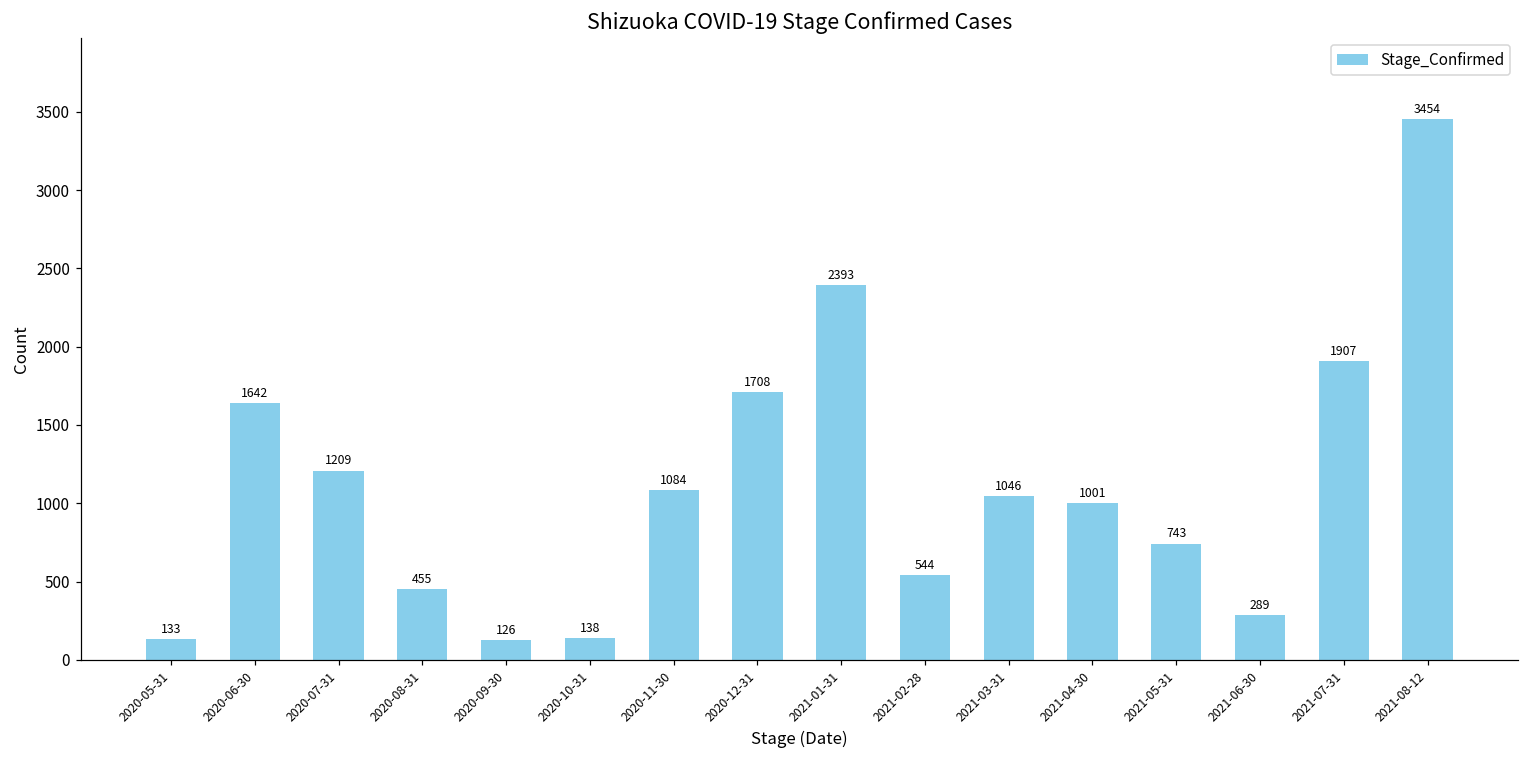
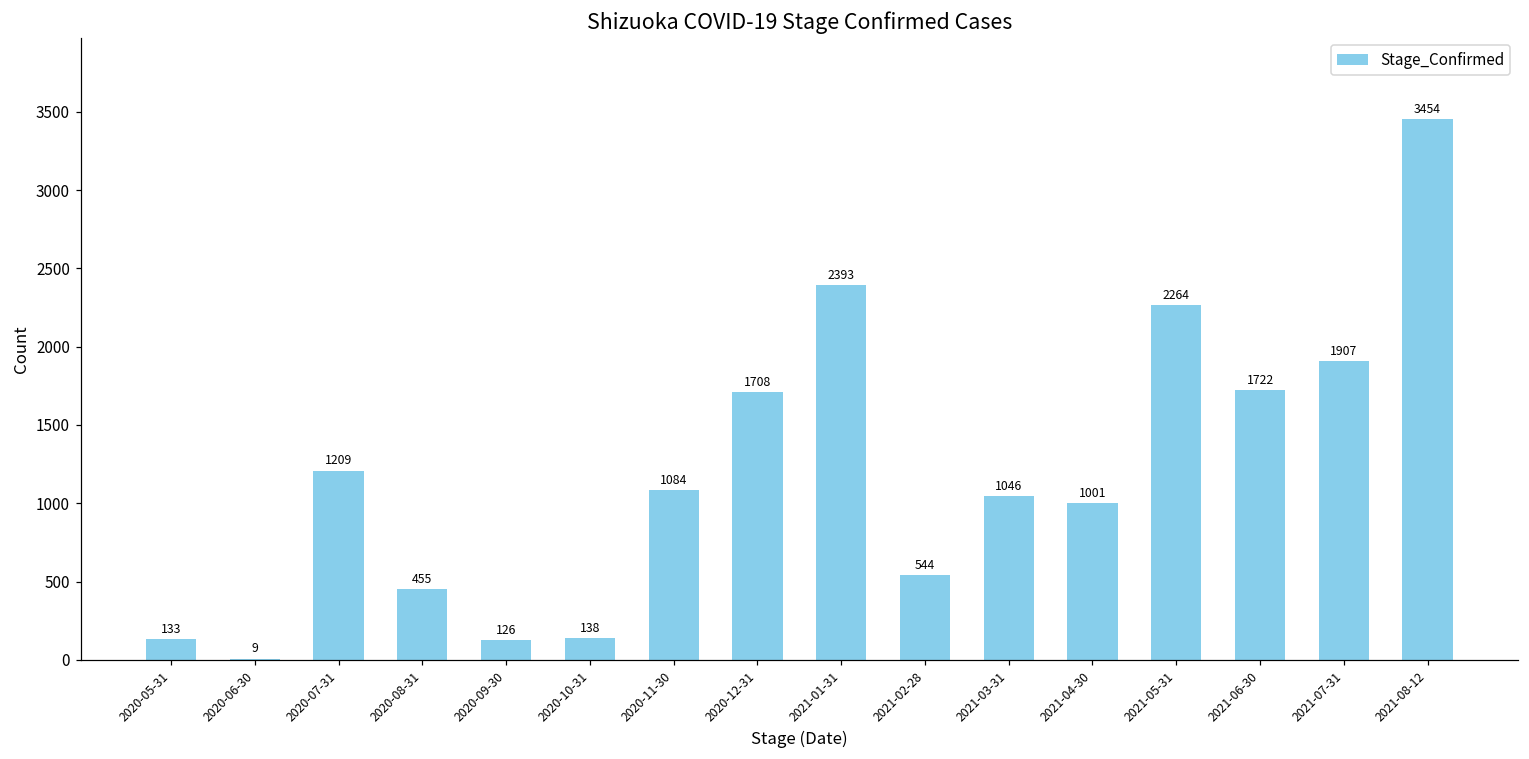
  {
    "2020-05-31": 133,
-   "2020-06-30": 1642,
+   "2020-06-30": 9,
    "2020-07-31": 1209,
    "2020-08-31": 455,
    "2020-09-30": 126,
    "2020-10-31": 138,
    "2020-11-30": 1084,
    "2020-12-31": 1708,
    "2021-01-31": 2393,
    "2021-02-28": 544,
    "2021-03-31": 1046,
    "2021-04-30": 1001,
-   "2021-05-31": 743,
-   "2021-06-30": 289,
+   "2021-05-31": 2264,
+   "2021-06-30": 1722,
    "2021-07-31": 1907,
    "2021-08-12": 3454
  }
